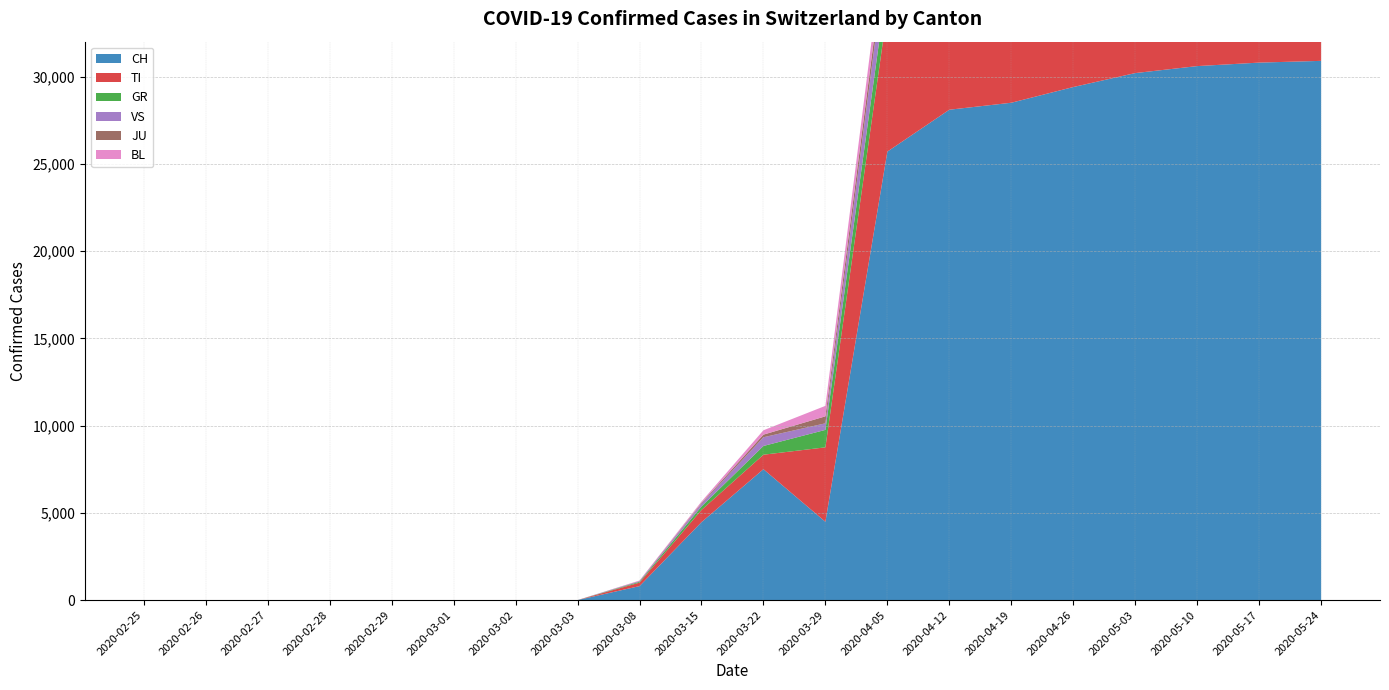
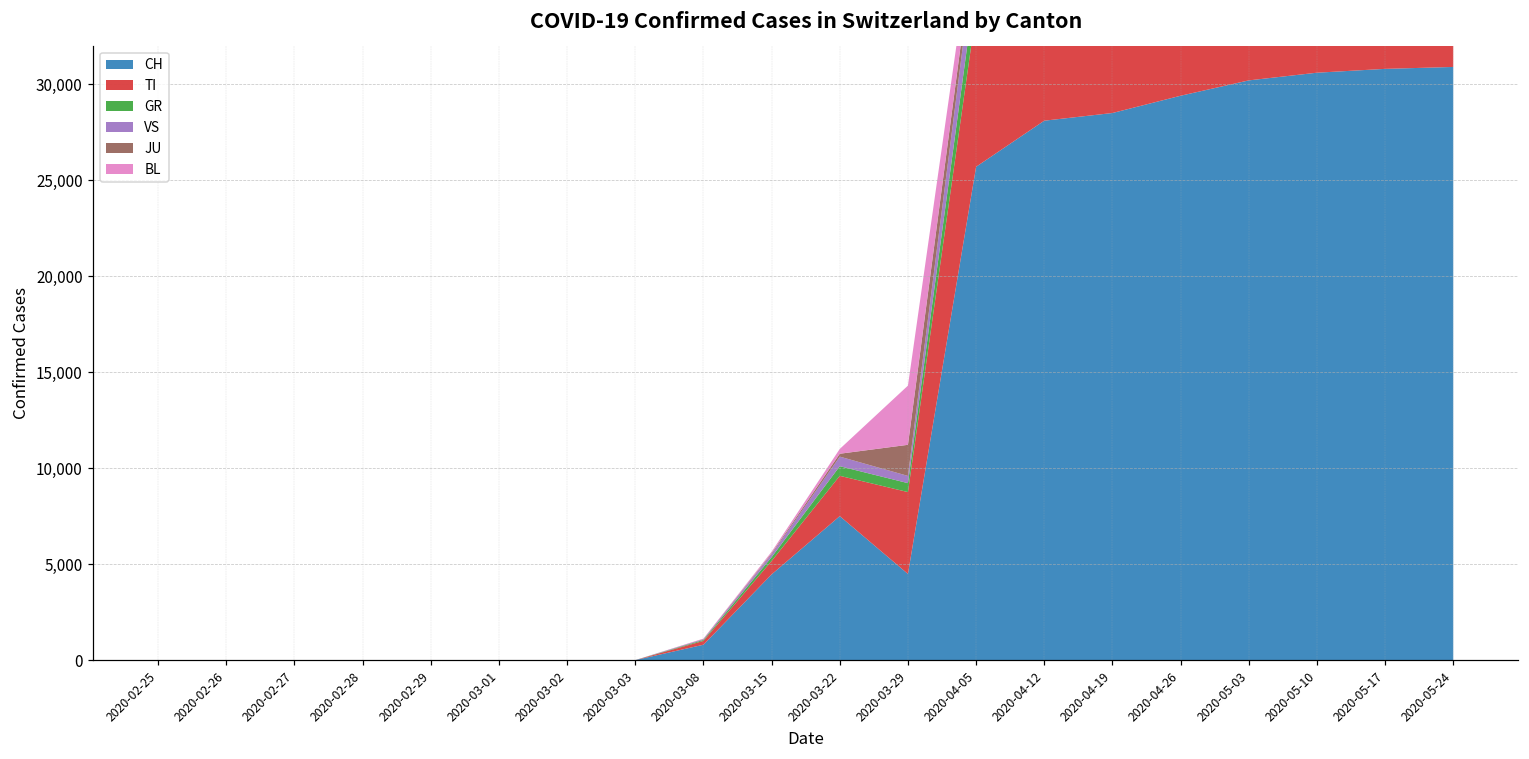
  {
    "CH": {
      "2020-03-08": "800",
      "2020-03-15": "4,500",
      "2020-03-22": "7,500",
      "2020-03-29": "4,500",
      "2020-04-05": "25,700",
      "2020-04-12": "28,100",
      "2020-04-19": "28,500",
      "2020-04-26": "29,400",
      "2020-05-03": "30,200",
      "2020-05-10": "30,600",
      "2020-05-17": "30,800",
      "2020-05-24": "30,900"
    },
    "TI": {
      "2020-03-15": "700",
-     "2020-03-22": "800",
+     "2020-03-22": "2,100",
      "2020-03-29": "4,300"
    },
    "GR": {
      "2020-03-15": "200",
      "2020-03-22": "500",
-     "2020-03-29": "1,000"
+     "2020-03-29": "500"
    },
    "VS": {
      "2020-03-22": "500",
      "2020-03-29": "400"
    },
    "JU": {
      "2020-03-22": "200",
-     "2020-03-29": "400"
+     "2020-03-29": "1,600"
    },
    "BL": {
      "2020-03-22": "300",
-     "2020-03-29": "600"
+     "2020-03-29": "3,100"
    }
  }
